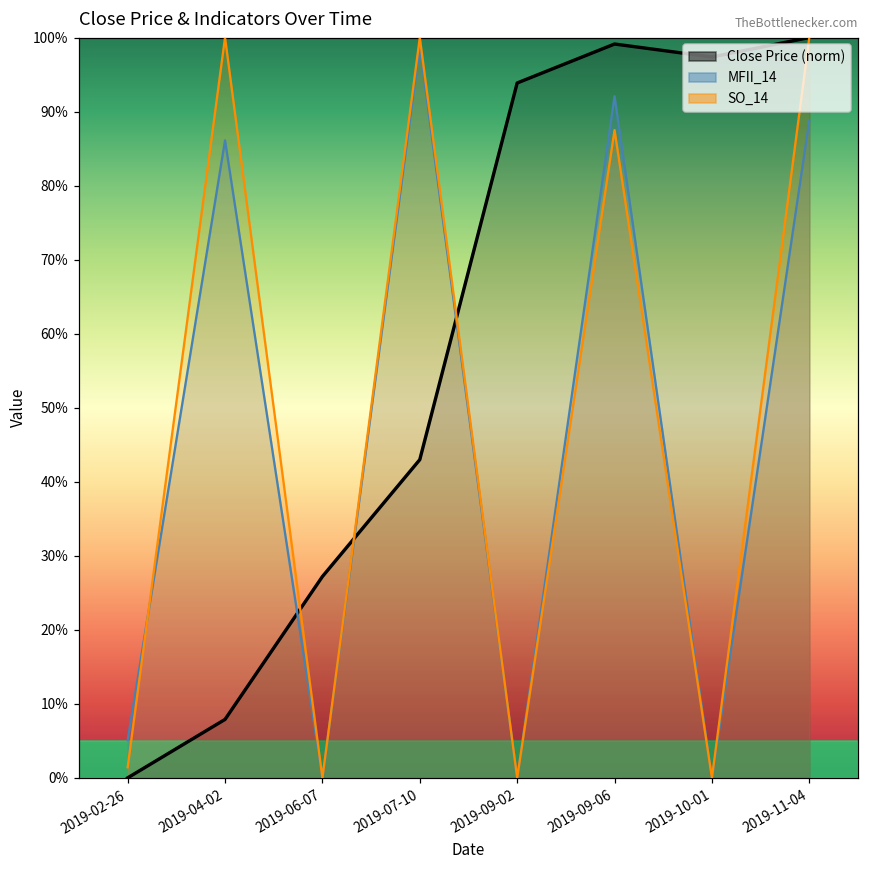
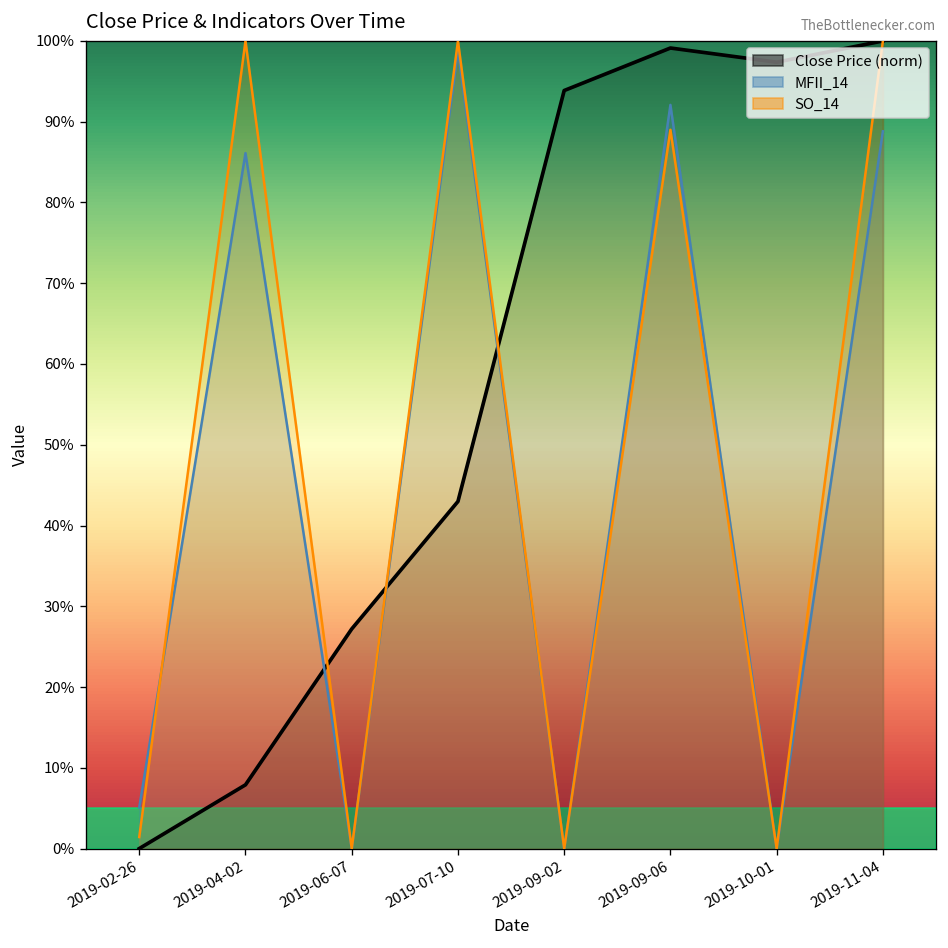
  {
    "SO_14": {
      "2019-04-02": "100%",
      "2019-07-10": "100%",
-     "2019-09-06": "88%"
+     "2019-09-06": "89%"
    }
  }
